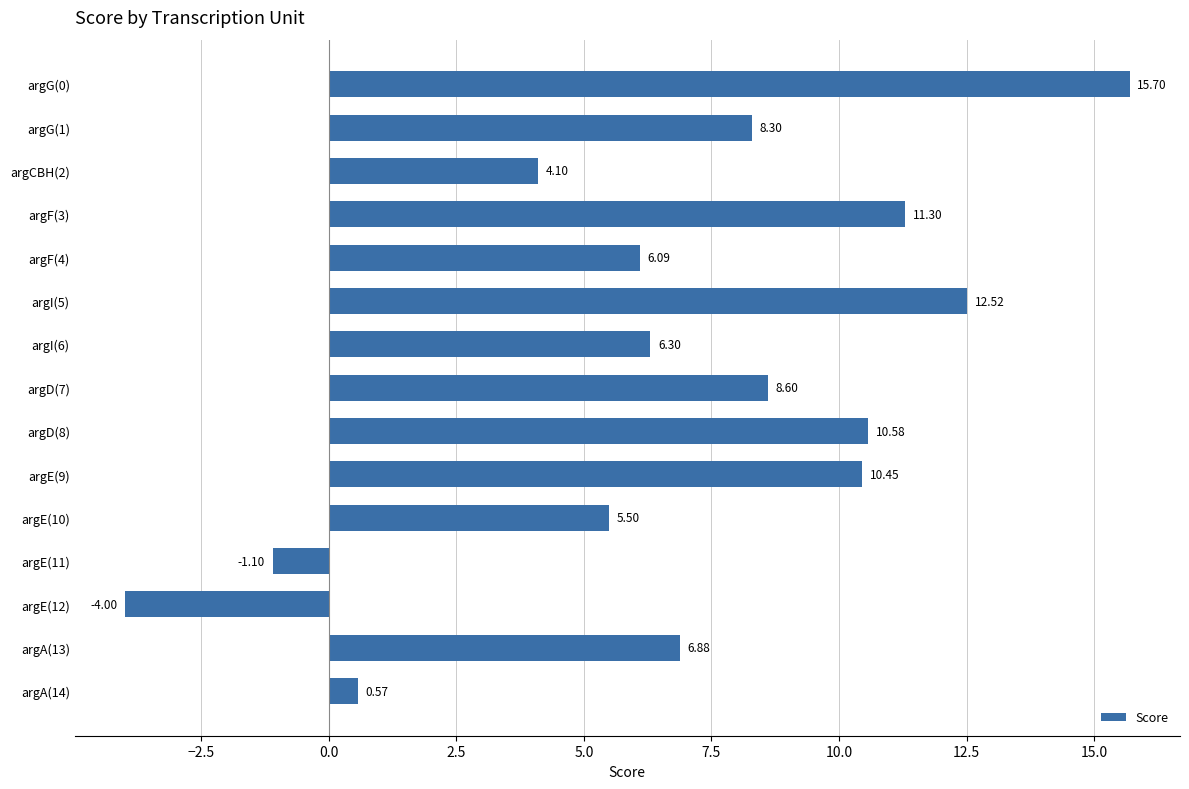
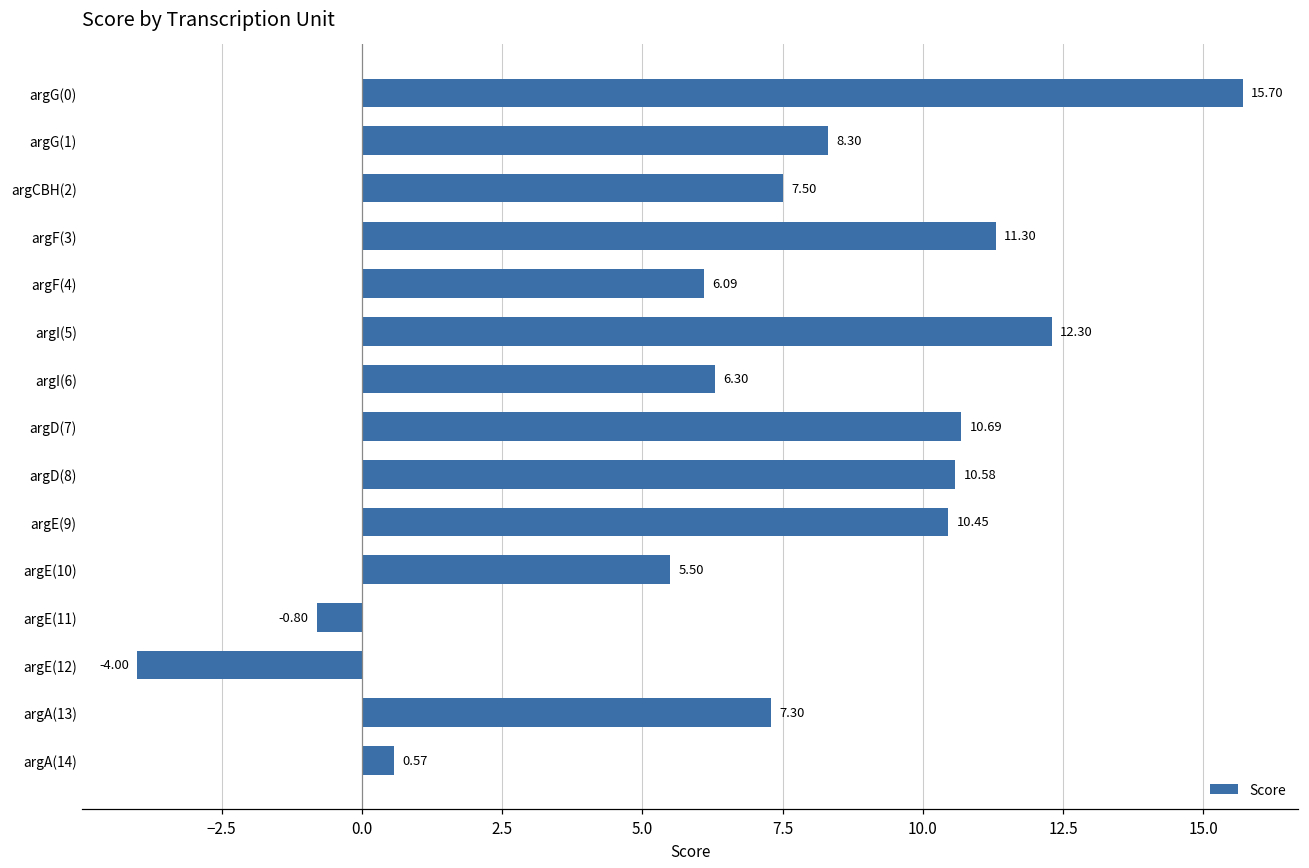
  {
    "argG(0)": 15.70,
    "argG(1)": 8.30,
-   "argCBH(2)": 4.10,
+   "argCBH(2)": 7.50,
    "argF(3)": 11.30,
    "argF(4)": 6.09,
-   "argI(5)": 12.52,
+   "argI(5)": 12.30,
    "argI(6)": 6.30,
-   "argD(7)": 8.60,
+   "argD(7)": 10.69,
    "argD(8)": 10.58,
    "argE(9)": 10.45,
    "argE(10)": 5.50,
-   "argE(11)": -1.10,
+   "argE(11)": -0.80,
    "argE(12)": -4.00,
-   "argA(13)": 6.88,
+   "argA(13)": 7.30,
    "argA(14)": 0.57
  }
